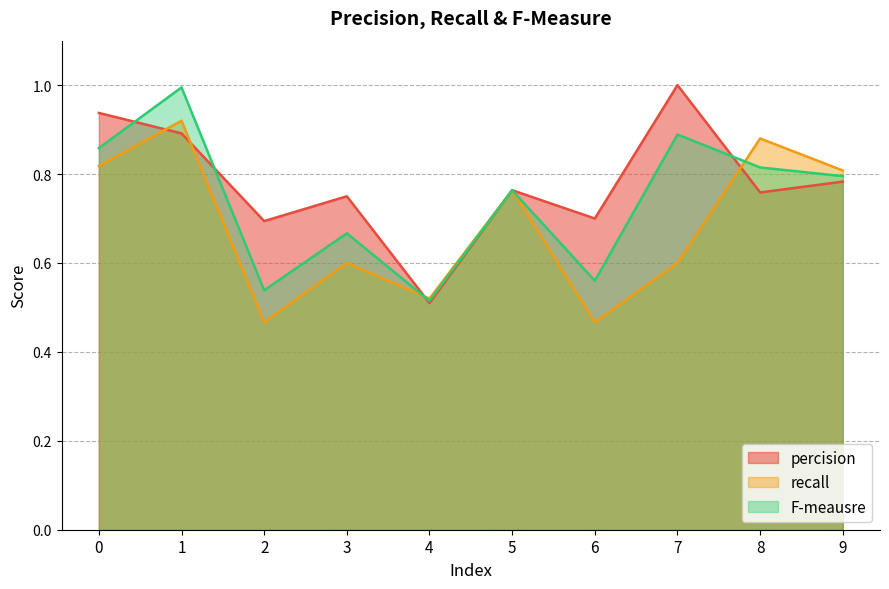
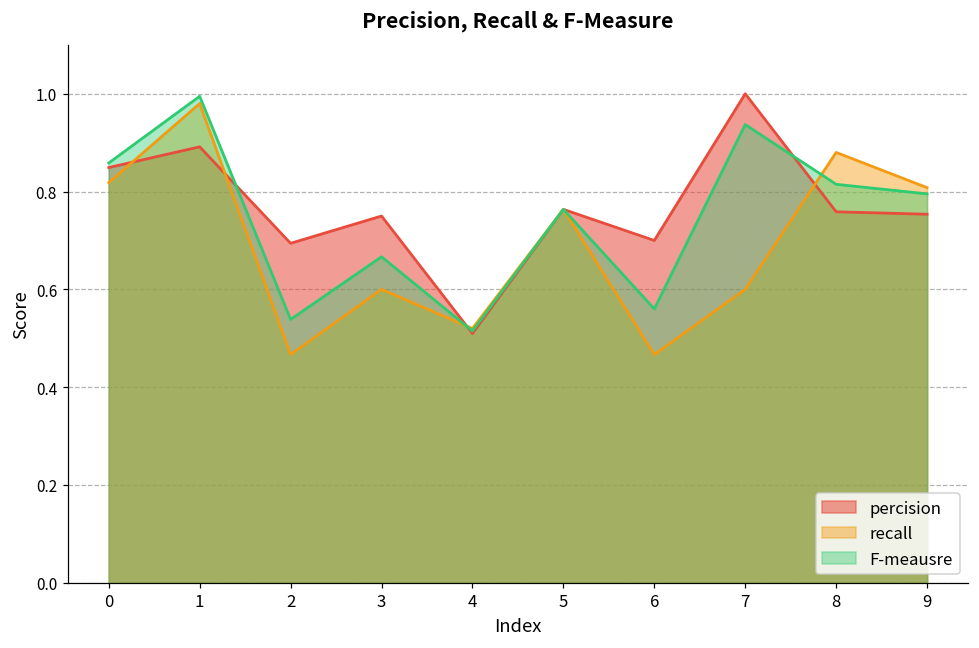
  {
    "percision": {
-     "0": 0.94,
+     "0": 0.85,
      "1": 0.89,
      "2": 0.69,
      "3": 0.75,
      "6": 0.70,
      "7": 1.00,
      "8": 0.76,
-     "9": 0.78
+     "9": 0.75
    },
    "recall": {
      "0": 0.82,
-     "1": 0.92,
+     "1": 0.98,
      "2": 0.47,
      "3": 0.60,
      "6": 0.47,
      "7": 0.60,
      "8": 0.88,
      "9": 0.81
    },
    "F-meausre": {
      "0": 0.86,
      "1": 0.99,
      "2": 0.54,
      "3": 0.67,
      "6": 0.56,
-     "7": 0.89,
+     "7": 0.94,
      "8": 0.81,
      "9": 0.80
    }
  }
